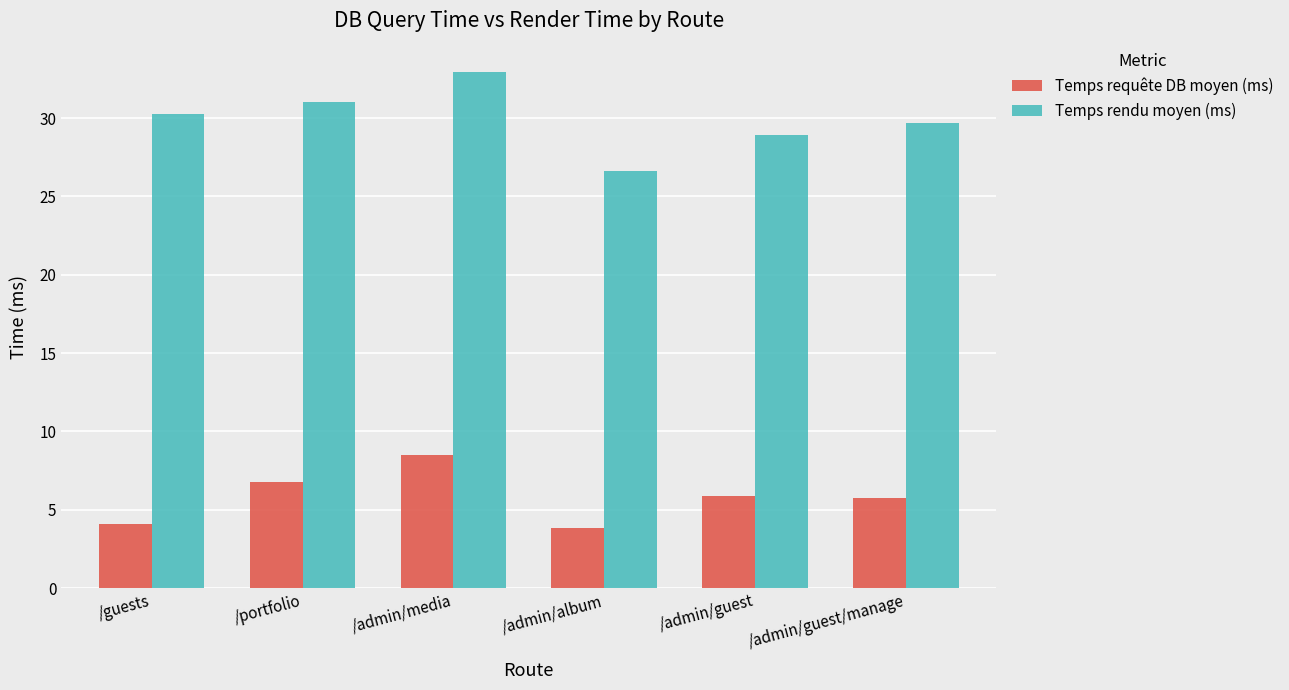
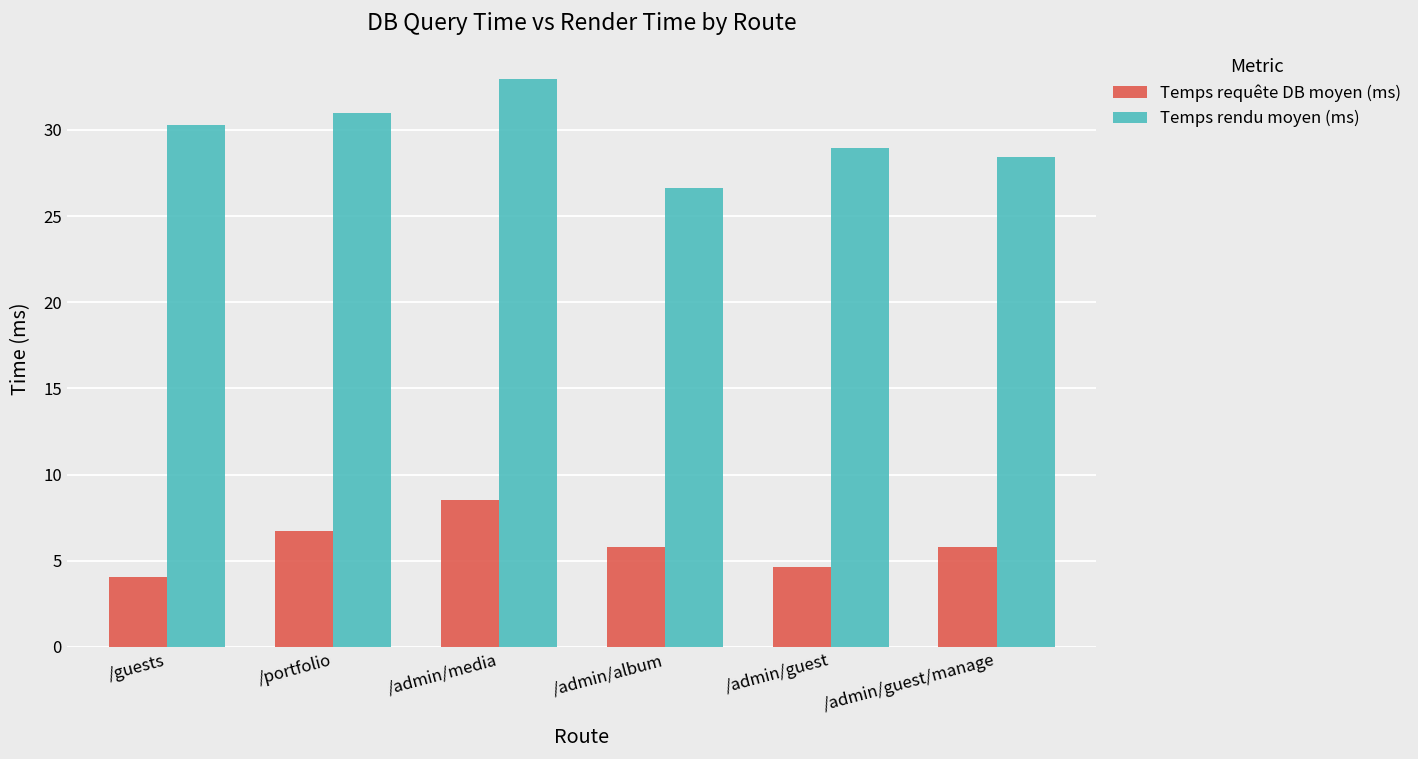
  {
    "Temps requête DB moyen (ms)": {
      "/guests": 4.1,
      "/portfolio": 6.7,
      "/admin/media": 8.5,
-     "/admin/album": 3.8,
-     "/admin/guest": 5.9,
+     "/admin/album": 5.8,
+     "/admin/guest": 4.6,
      "/admin/guest/manage": 5.8
    },
    "Temps rendu moyen (ms)": {
      "/guests": 30.3,
      "/portfolio": 31.0,
      "/admin/media": 32.9,
      "/admin/album": 26.6,
      "/admin/guest": 28.9,
-     "/admin/guest/manage": 29.7
+     "/admin/guest/manage": 28.4
    }
  }
